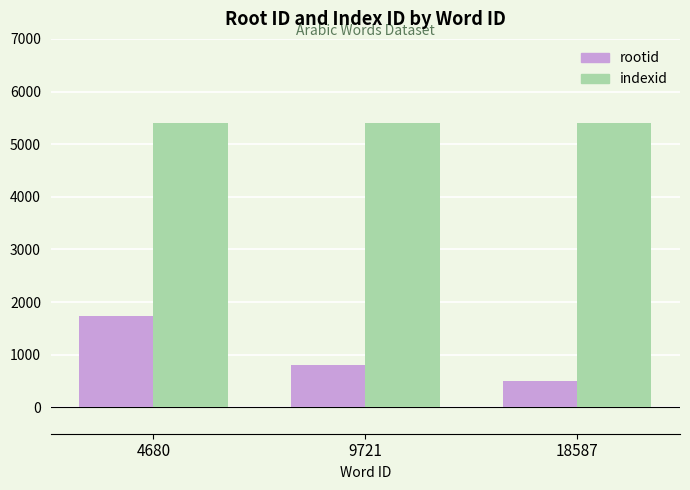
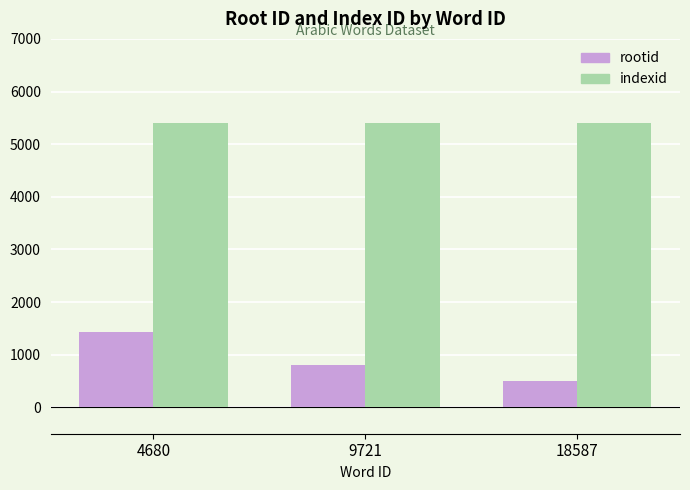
  {
    "rootid": {
-     "4680": 1700,
+     "4680": 1400,
      "9721": 800,
      "18587": 500
    },
    "indexid": {
      "4680": 5400,
      "9721": 5400,
      "18587": 5400
    }
  }
